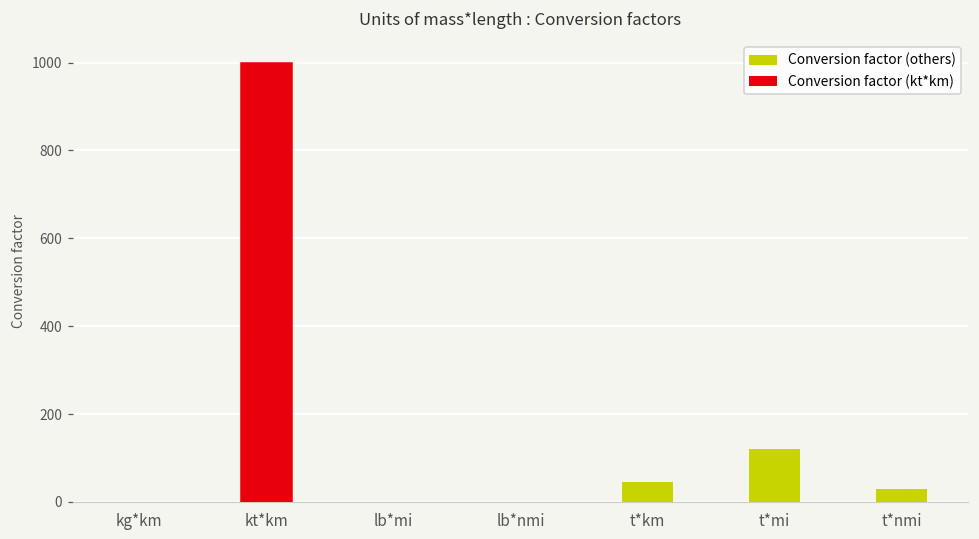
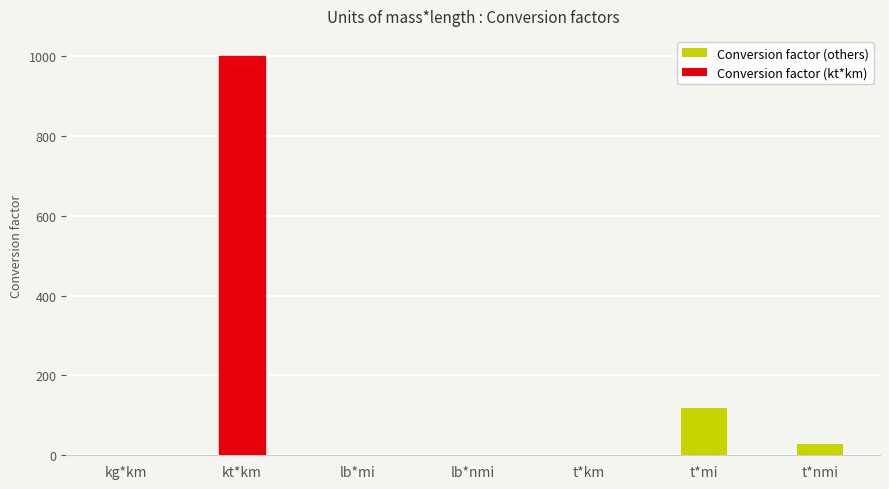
  {
    "kt*km": 1000,
-   "t*km": 40,
+   "t*km": 0,
    "t*mi": 120,
    "t*nmi": 30
  }
